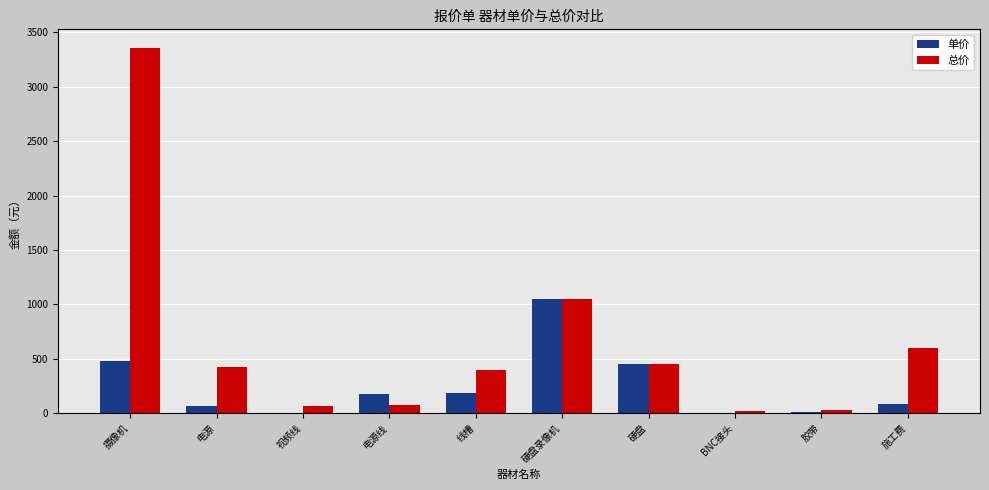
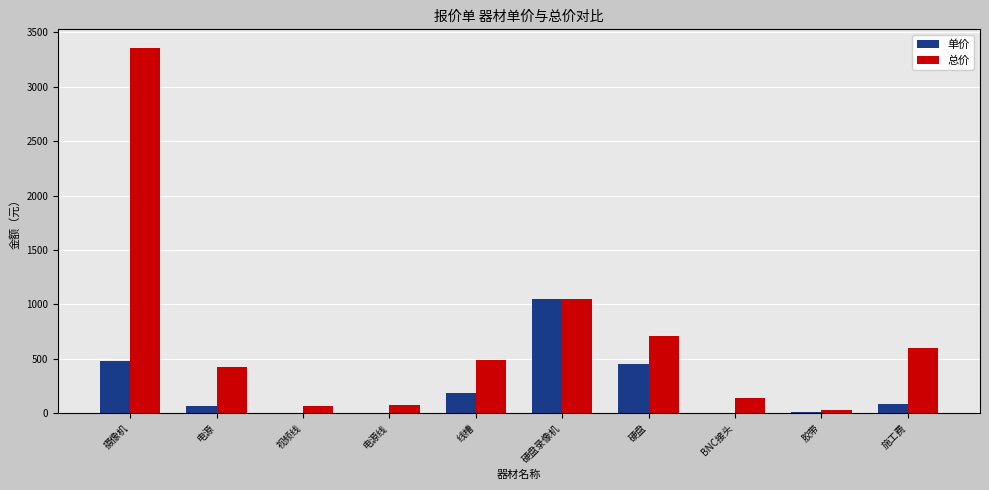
  {
    "单价": {
      "摄像机": 480,
      "电源": 60,
-     "电源线": 170,
+     "电源线": 0,
      "线槽": 180,
      "硬盘录像机": 1050,
      "硬盘": 450,
      "施工费": 80
    },
    "总价": {
      "摄像机": 3360,
      "电源": 420,
      "视频线": 70,
      "电源线": 70,
-     "线槽": 400,
+     "线槽": 490,
      "硬盘录像机": 1050,
-     "硬盘": 450,
-     "BNC接头": 20,
+     "硬盘": 710,
+     "BNC接头": 140,
      "胶带": 30,
      "施工费": 600
    }
  }
